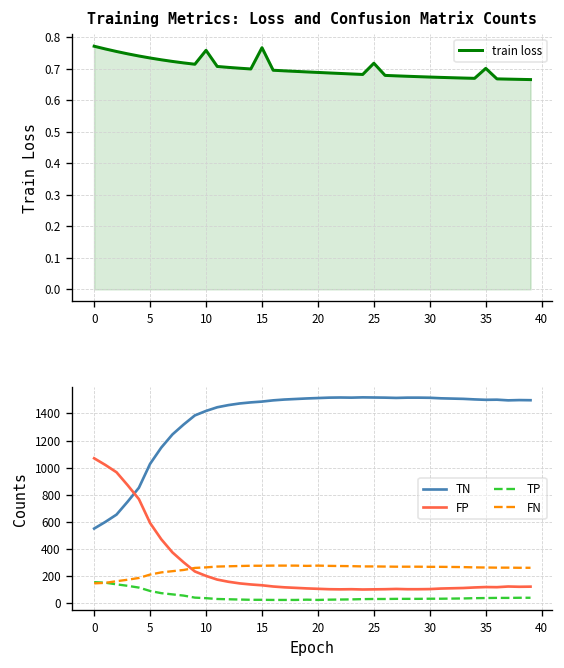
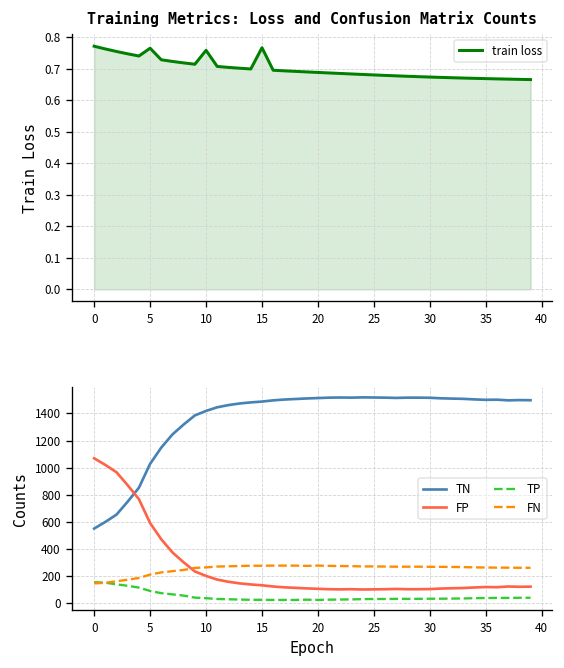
  {
    "Training Metrics: Loss and Confusion Matrix Counts": {
      "0": 0.77,
-     "5": 0.73,
+     "5": 0.77,
      "10": 0.76,
      "15": 0.77,
      "20": 0.69,
-     "25": 0.72,
+     "25": 0.68,
      "30": 0.67,
-     "35": 0.70
+     "35": 0.67
    }
  }
